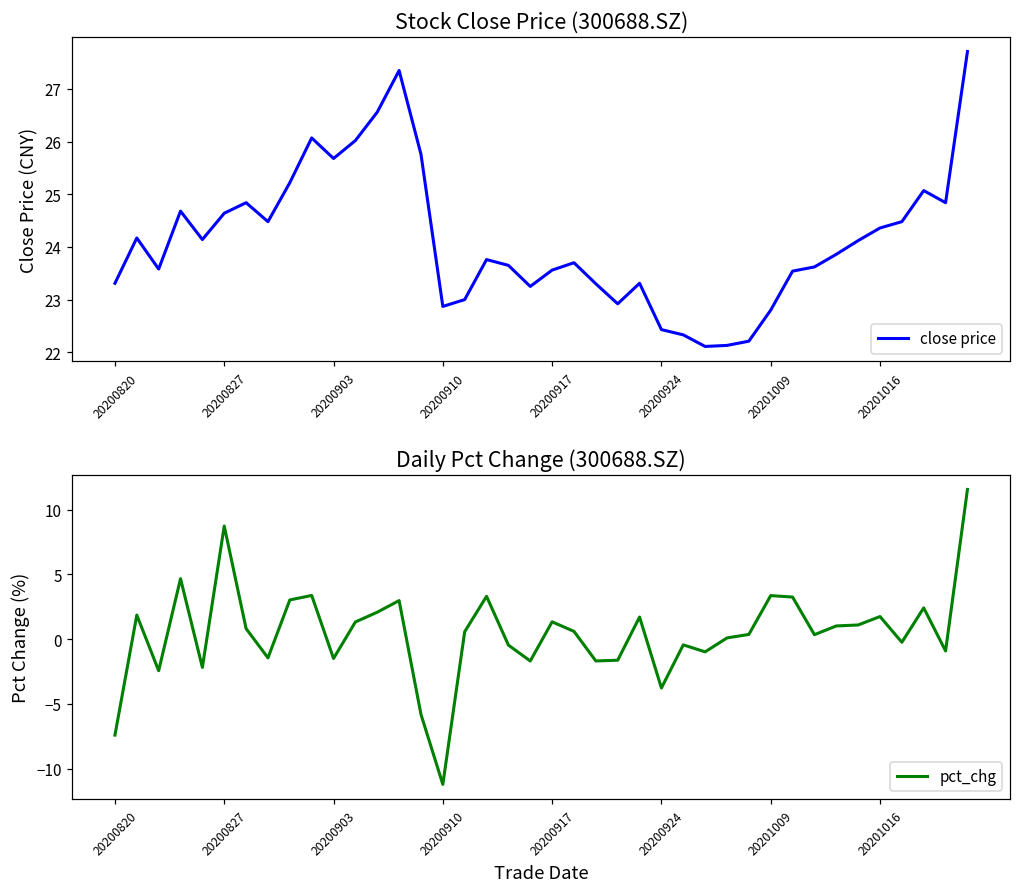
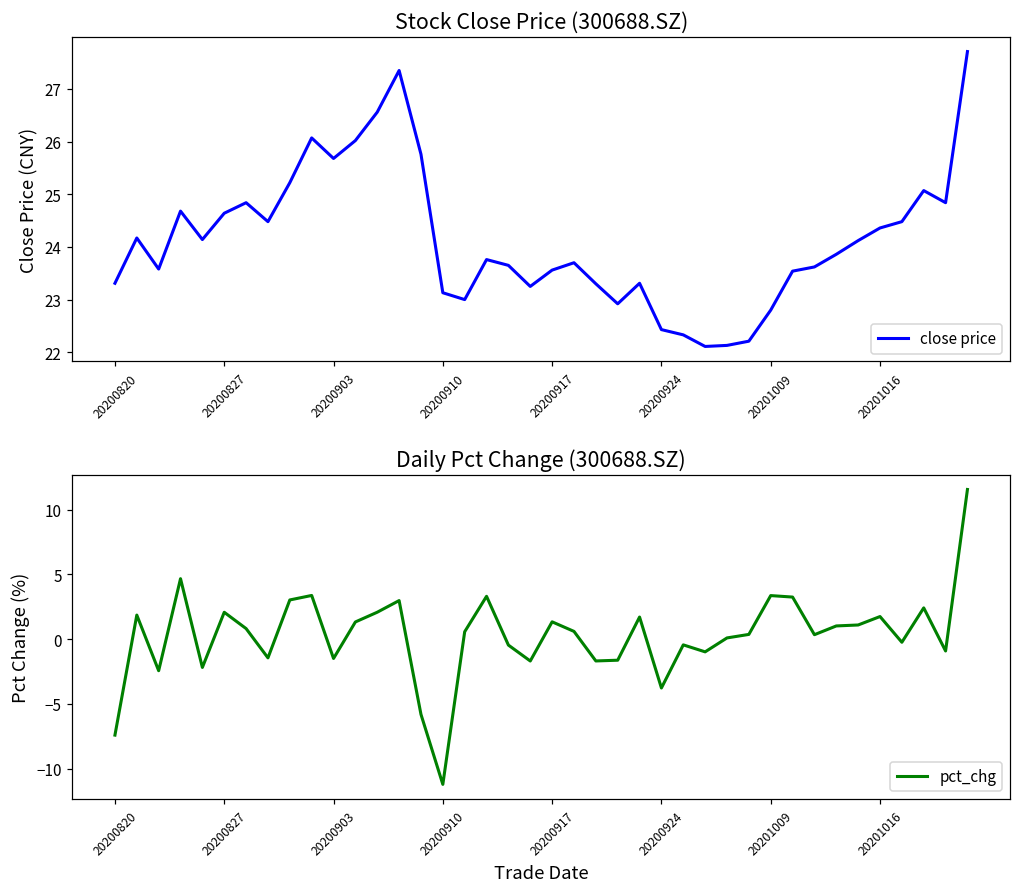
  {
    "Stock Close Price (300688.SZ)": {
      "20200820": 23.3,
      "20200827": 24.6,
      "20200903": 25.7,
-     "20200910": 22.9,
+     "20200910": 23.1,
      "20200917": 23.6,
      "20200924": 22.4,
      "20201009": 22.8,
      "20201016": 24.4
    },
    "Daily Pct Change (300688.SZ)": {
      "20200820": -7.4,
-     "20200827": 8.7,
+     "20200827": 2.1,
      "20200903": -1.5,
      "20200910": -11.2,
      "20200917": 1.3,
      "20200924": -3.8,
      "20201009": 3.4,
      "20201016": 1.7
    }
  }
